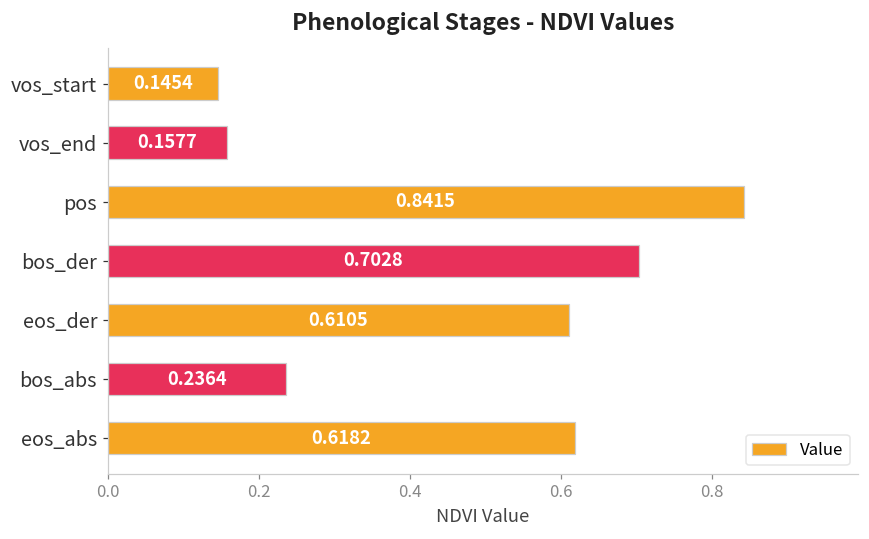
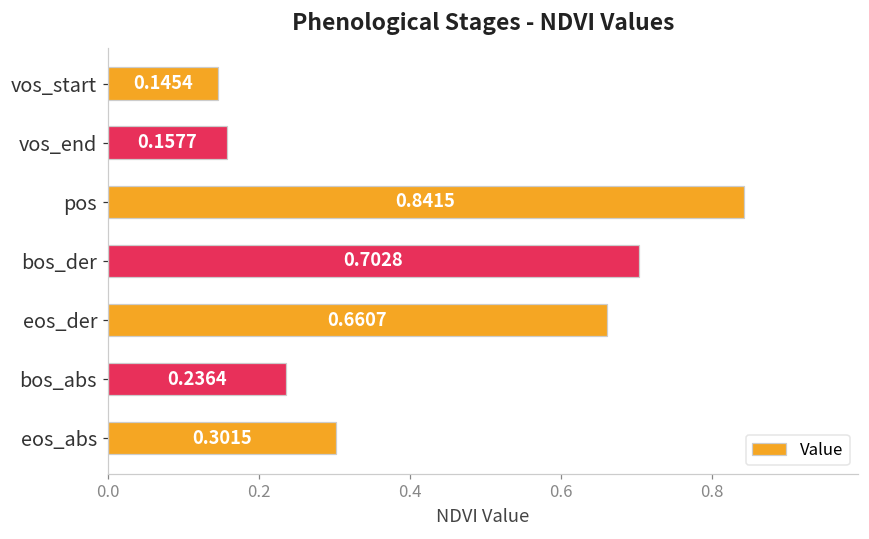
  {
    "vos_start": 0.1454,
    "vos_end": 0.1577,
    "pos": 0.8415,
    "bos_der": 0.7028,
-   "eos_der": 0.6105,
+   "eos_der": 0.6607,
    "bos_abs": 0.2364,
-   "eos_abs": 0.6182
+   "eos_abs": 0.3015
  }
